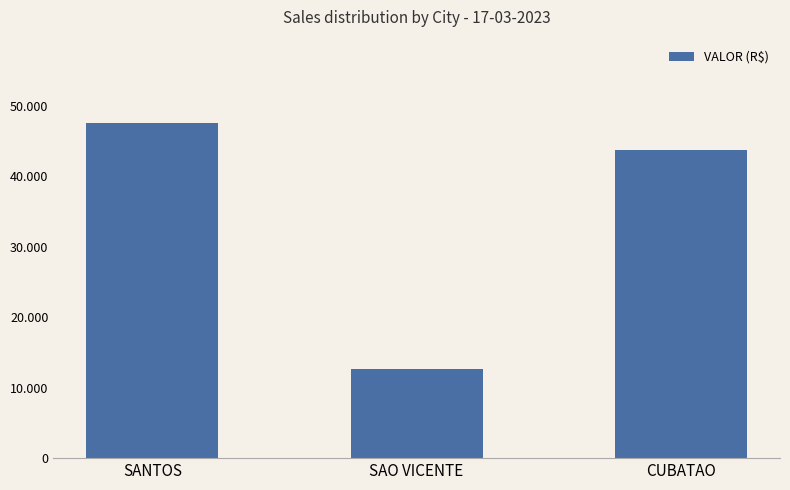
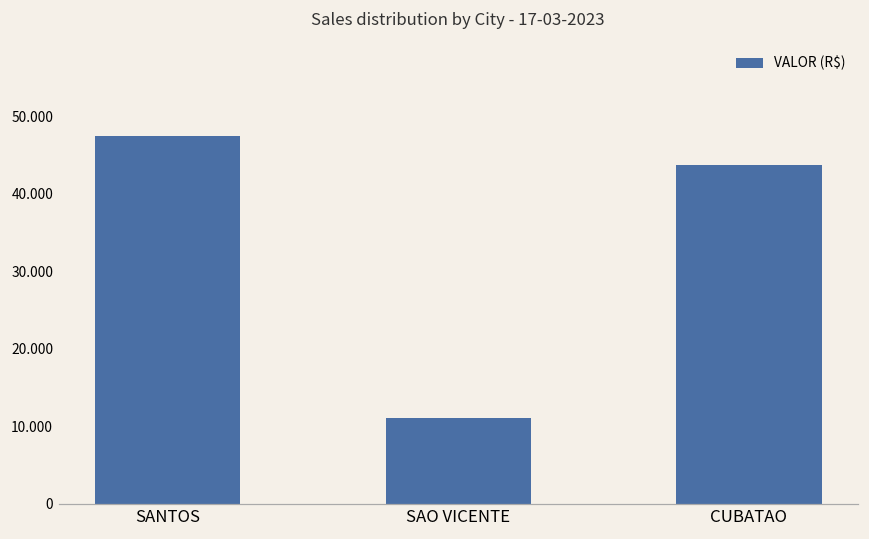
  {
    "SANTOS": 47,
-   "SAO VICENTE": 13,
+   "SAO VICENTE": 11,
    "CUBATAO": 44
  }
